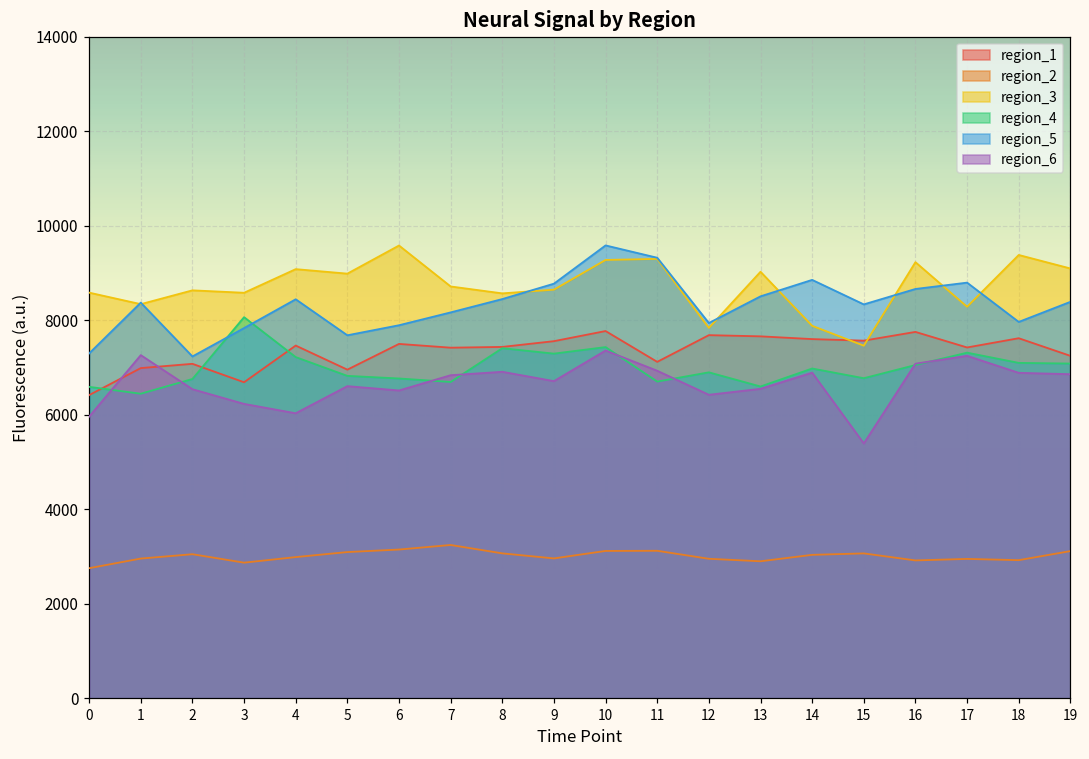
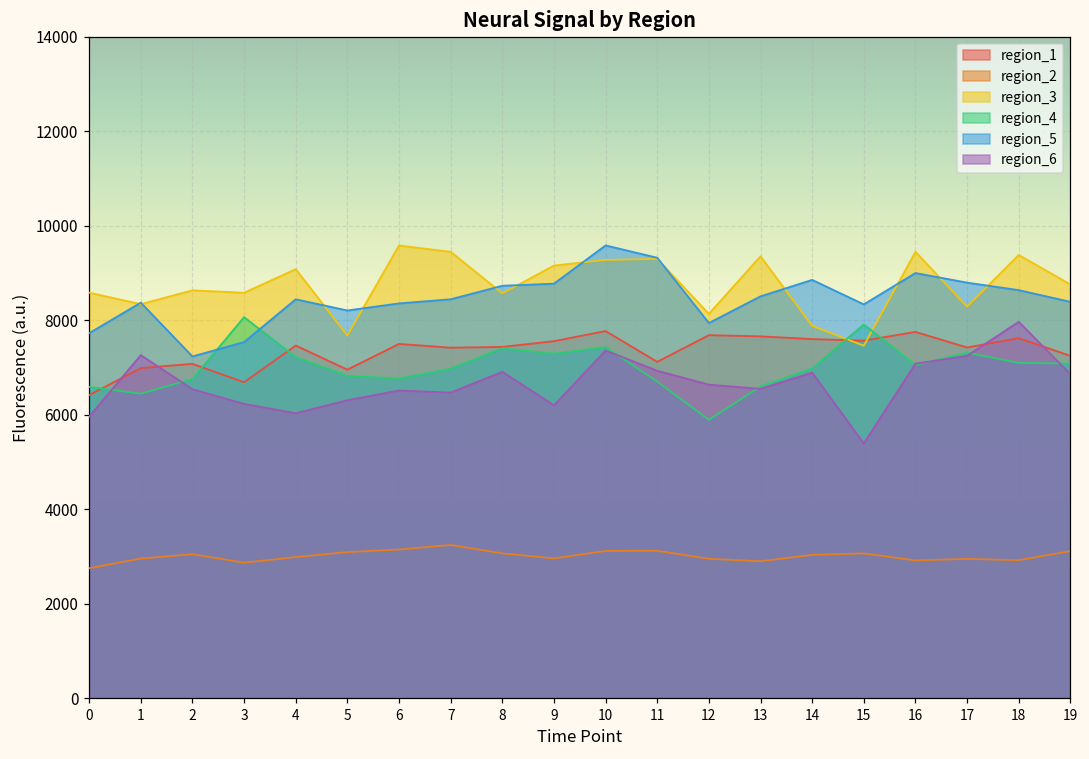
  {
    "region_3": {
      "0": 8600,
      "2": 8600,
      "3": 8600,
      "4": 9100,
-     "5": 9000,
+     "5": 7700,
      "6": 9600,
-     "7": 8700,
+     "7": 9400,
      "8": 8600,
-     "9": 8600,
+     "9": 9200,
      "10": 9300,
-     "12": 7800,
-     "13": 9000,
+     "12": 8100,
+     "13": 9400,
      "14": 7900,
      "15": 7500,
-     "16": 9200,
+     "16": 9400,
      "17": 8300,
      "18": 9400,
-     "19": 9100
+     "19": 8800
    },
    "region_4": {
      "0": 6600,
      "1": 6400,
      "2": 6800,
      "3": 8100,
      "4": 7200,
      "5": 6800,
      "6": 6800,
-     "7": 6700,
+     "7": 7000,
      "9": 7300,
      "10": 7400,
      "11": 6700,
-     "12": 6900,
+     "12": 5900,
      "14": 7000,
-     "15": 6800,
+     "15": 7900,
      "17": 7300,
      "18": 7100,
      "19": 7100
    },
    "region_5": {
-     "0": 7300,
+     "0": 7700,
      "2": 7200,
-     "3": 7800,
+     "3": 7500,
      "4": 8400,
-     "5": 7700,
-     "6": 7900,
-     "7": 8200,
-     "8": 8400,
+     "5": 8200,
+     "6": 8400,
+     "7": 8400,
+     "8": 8700,
      "9": 8800,
      "10": 9600,
      "12": 7900,
      "13": 8500,
      "14": 8900,
      "15": 8300,
-     "16": 8700,
+     "16": 9000,
      "17": 8800,
-     "18": 8000,
+     "18": 8600,
      "19": 8400
    },
    "region_6": {
      "0": 6000,
      "1": 7300,
      "2": 6500,
      "3": 6200,
      "4": 6000,
-     "5": 6600,
+     "5": 6300,
      "6": 6500,
-     "7": 6800,
+     "7": 6500,
      "8": 6900,
-     "9": 6700,
+     "9": 6200,
      "10": 7400,
      "11": 6900,
-     "12": 6400,
+     "12": 6600,
      "14": 6900,
      "15": 5400,
      "17": 7200,
-     "18": 6900,
+     "18": 8000,
      "19": 6900
    }
  }
